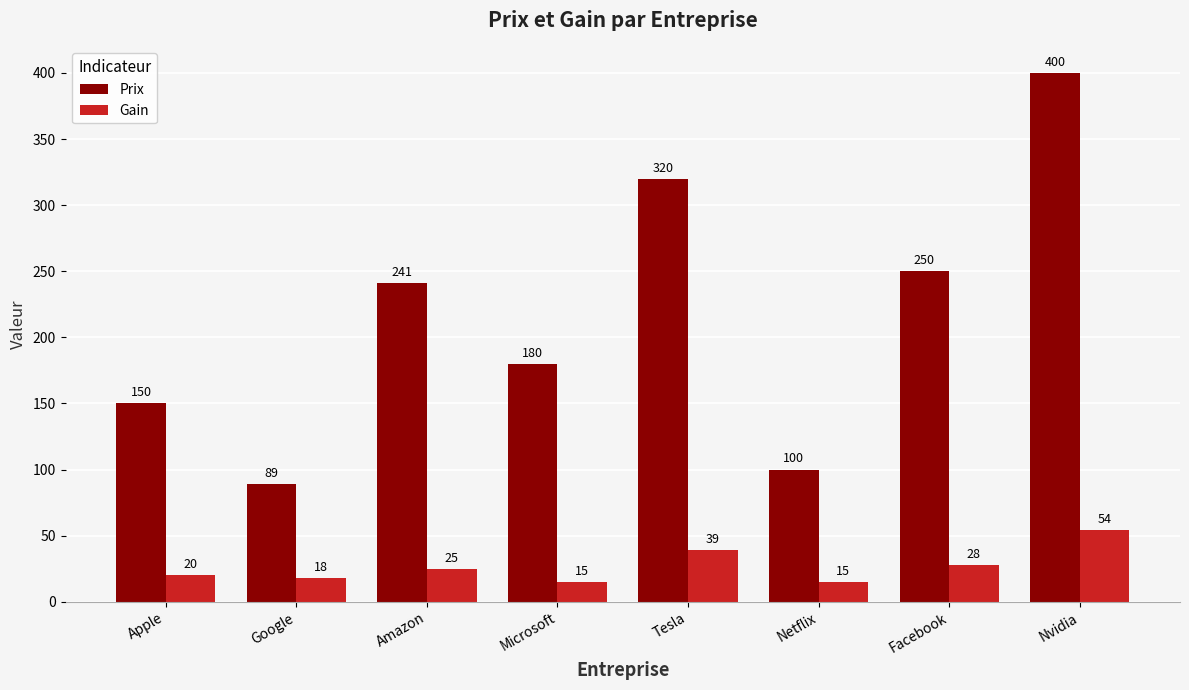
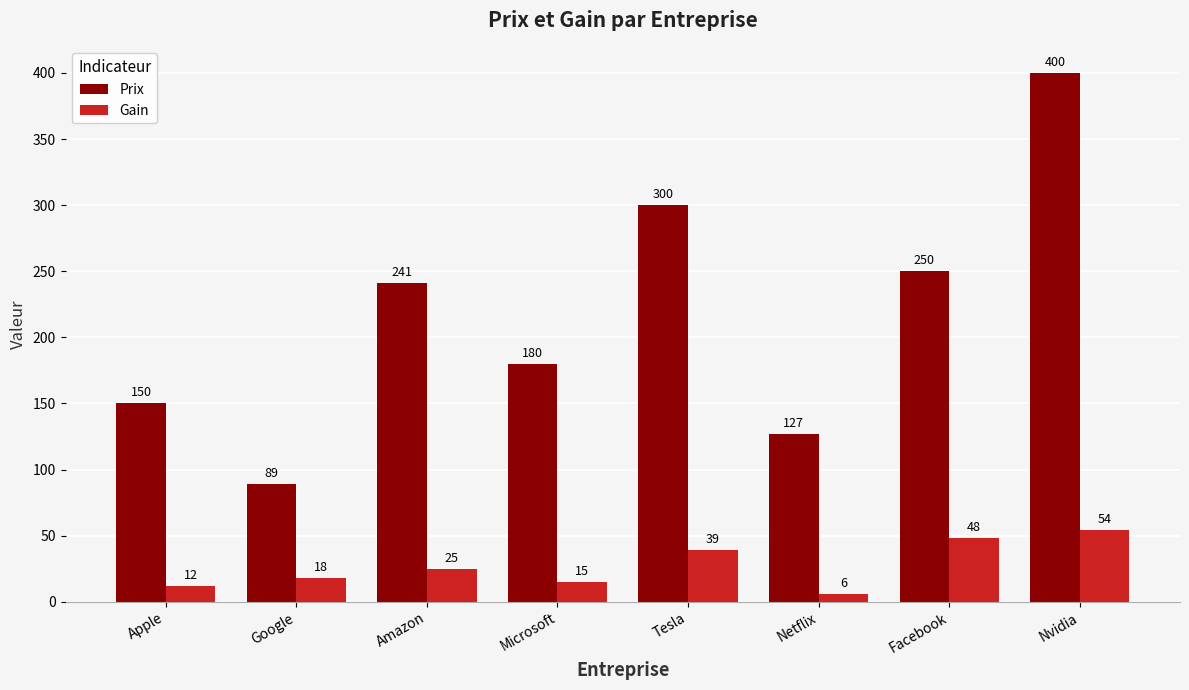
  {
    "Prix": {
      "Apple": 150,
      "Google": 89,
      "Amazon": 241,
      "Microsoft": 180,
-     "Tesla": 320,
-     "Netflix": 100,
+     "Tesla": 300,
+     "Netflix": 127,
      "Facebook": 250,
      "Nvidia": 400
    },
    "Gain": {
-     "Apple": 20,
+     "Apple": 12,
      "Google": 18,
      "Amazon": 25,
      "Microsoft": 15,
      "Tesla": 39,
-     "Netflix": 15,
-     "Facebook": 28,
+     "Netflix": 6,
+     "Facebook": 48,
      "Nvidia": 54
    }
  }
